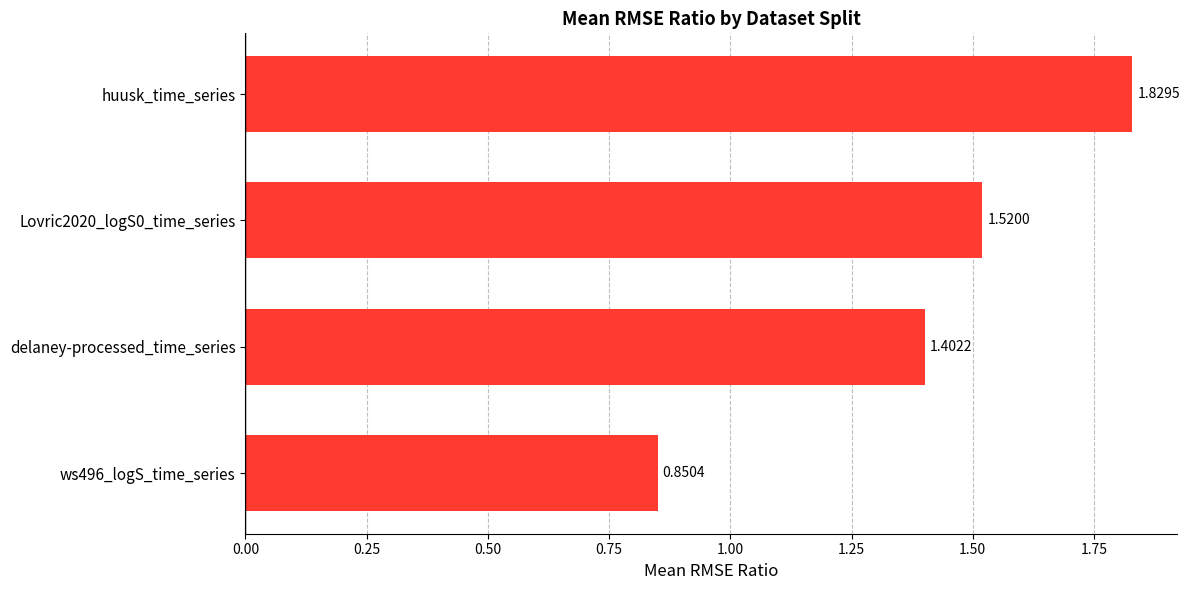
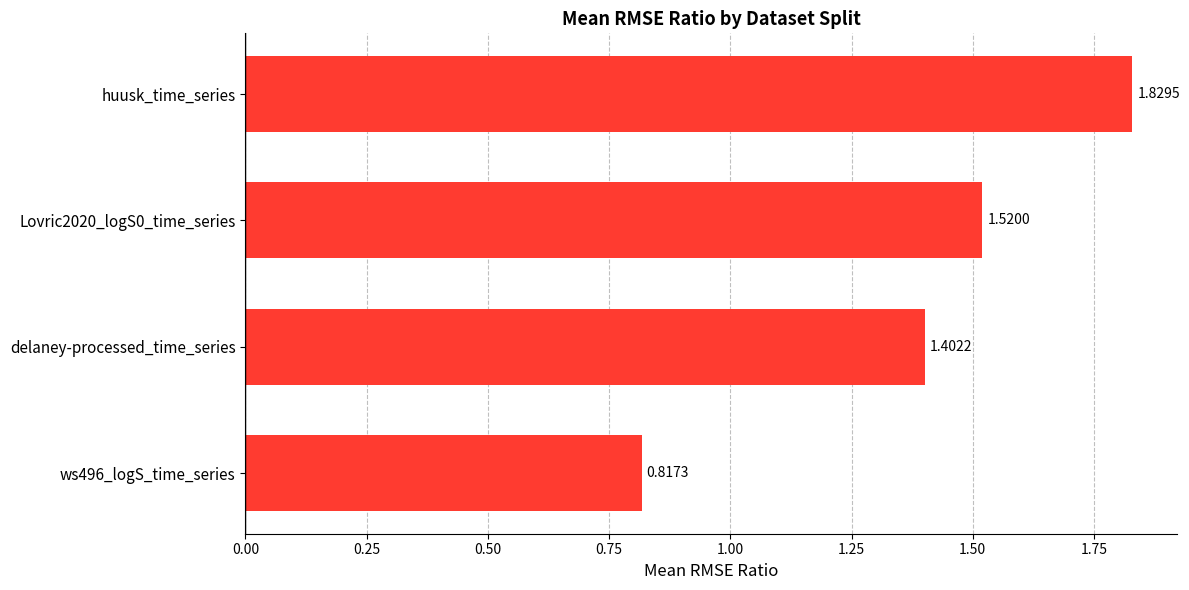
  {
    "huusk_time_series": 1.8295,
    "Lovric2020_logS0_time_series": 1.5200,
    "delaney-processed_time_series": 1.4022,
-   "ws496_logS_time_series": 0.8504
+   "ws496_logS_time_series": 0.8173
  }
